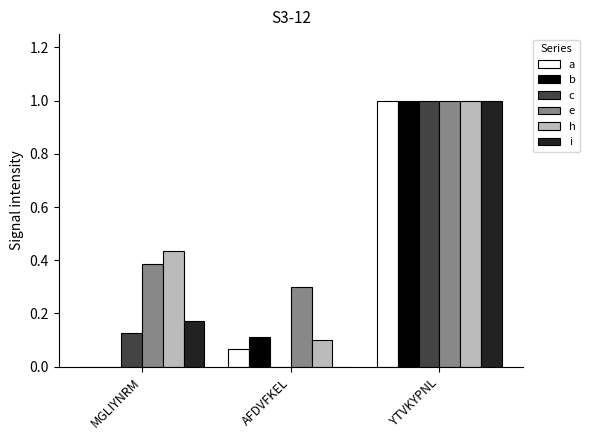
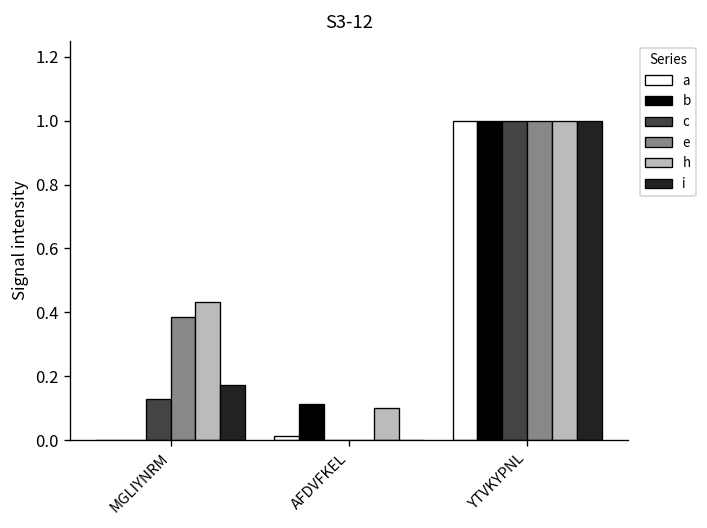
  {
    "a": {
      "MGLIYNRM": 0.00,
-     "AFDVFKEL": 0.07,
+     "AFDVFKEL": 0.01,
      "YTVKYPNL": 1.00
    },
    "e": {
      "MGLIYNRM": 0.38,
-     "AFDVFKEL": 0.3,
+     "AFDVFKEL": 0.0,
      "YTVKYPNL": 1.0
    },
    "h": {
      "MGLIYNRM": 0.43,
      "AFDVFKEL": 0.10,
      "YTVKYPNL": 1.00
    }
  }
